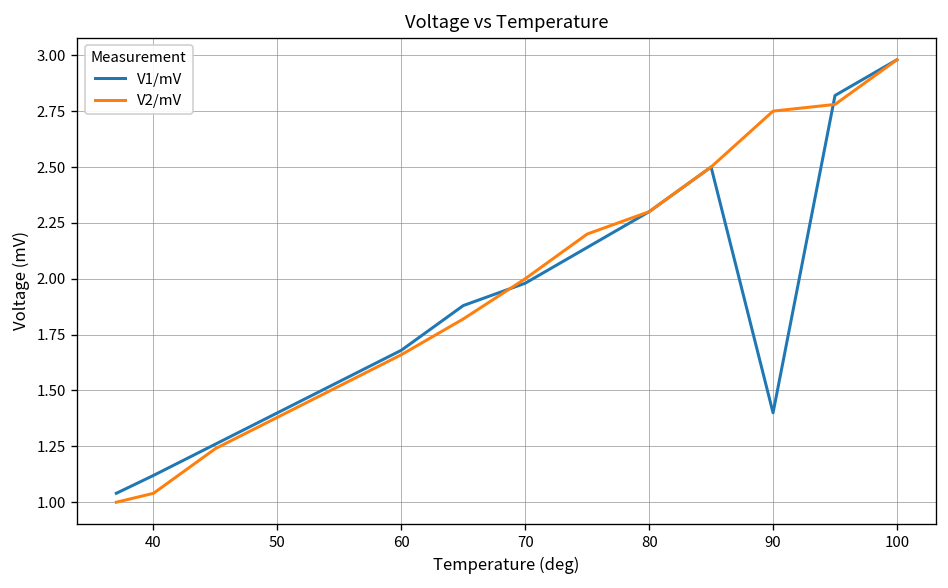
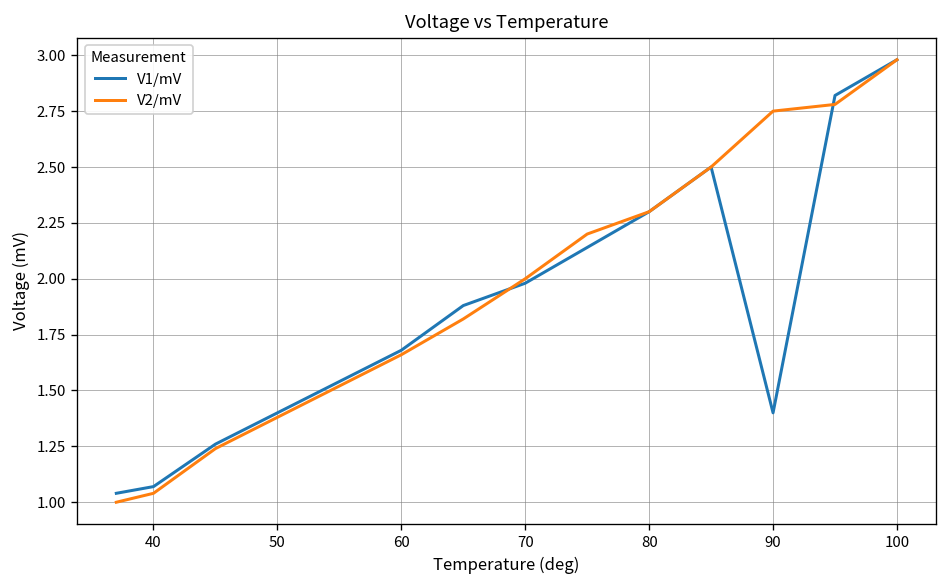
  {
    "V1/mV": {
-     "40": 1.12,
+     "40": 1.07,
      "50": 1.40,
      "60": 1.68,
      "70": 1.98,
      "90": 1.40
    },
    "V2/mV": {
      "40": 1.04,
      "50": 1.38,
      "60": 1.66,
      "70": 2.00,
      "90": 2.75
    }
  }
